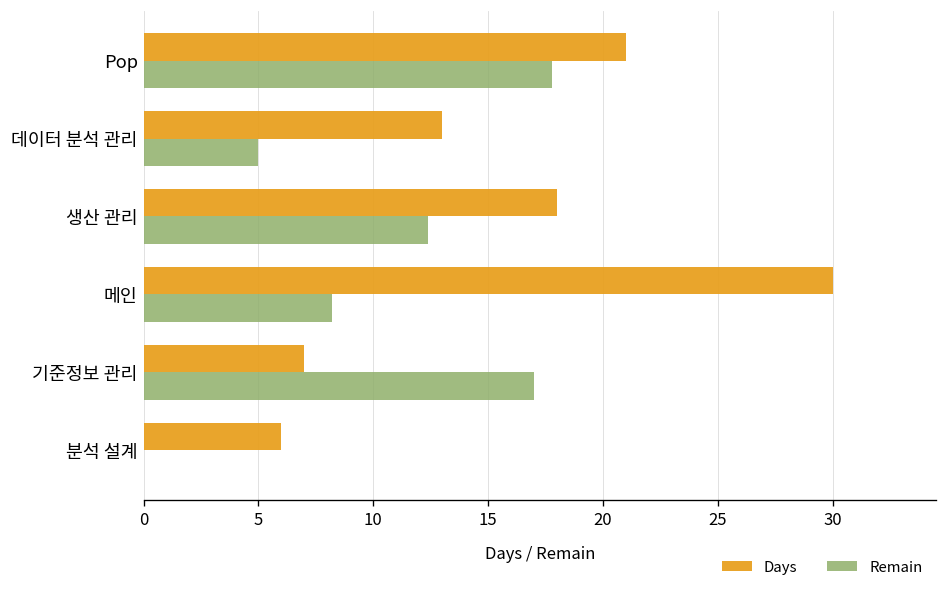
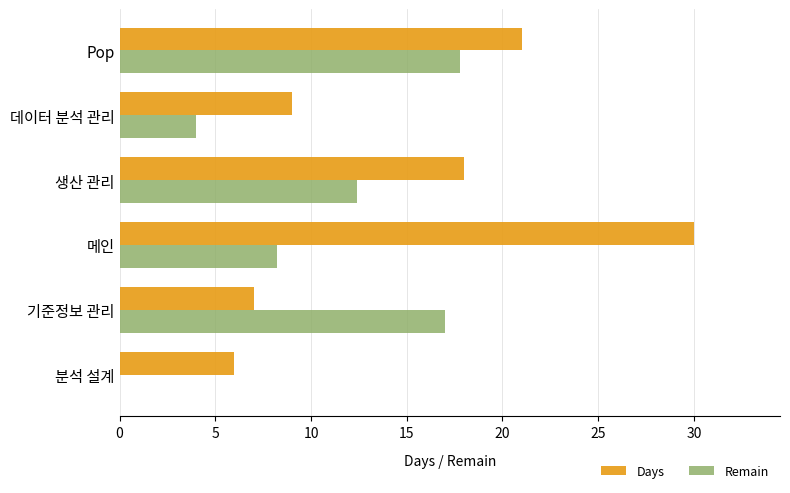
  {
    "Days": {
      "Pop": 21,
-     "데이터 분석 관리": 13,
+     "데이터 분석 관리": 9,
      "생산 관리": 18,
      "메인": 30,
      "기준정보 관리": 7,
      "분석 설계": 6
    },
    "Remain": {
      "Pop": 17.8,
-     "데이터 분석 관리": 5,
+     "데이터 분석 관리": 4,
      "생산 관리": 12.4,
      "메인": 8.2,
      "기준정보 관리": 17,
      "분석 설계": 0
    }
  }
